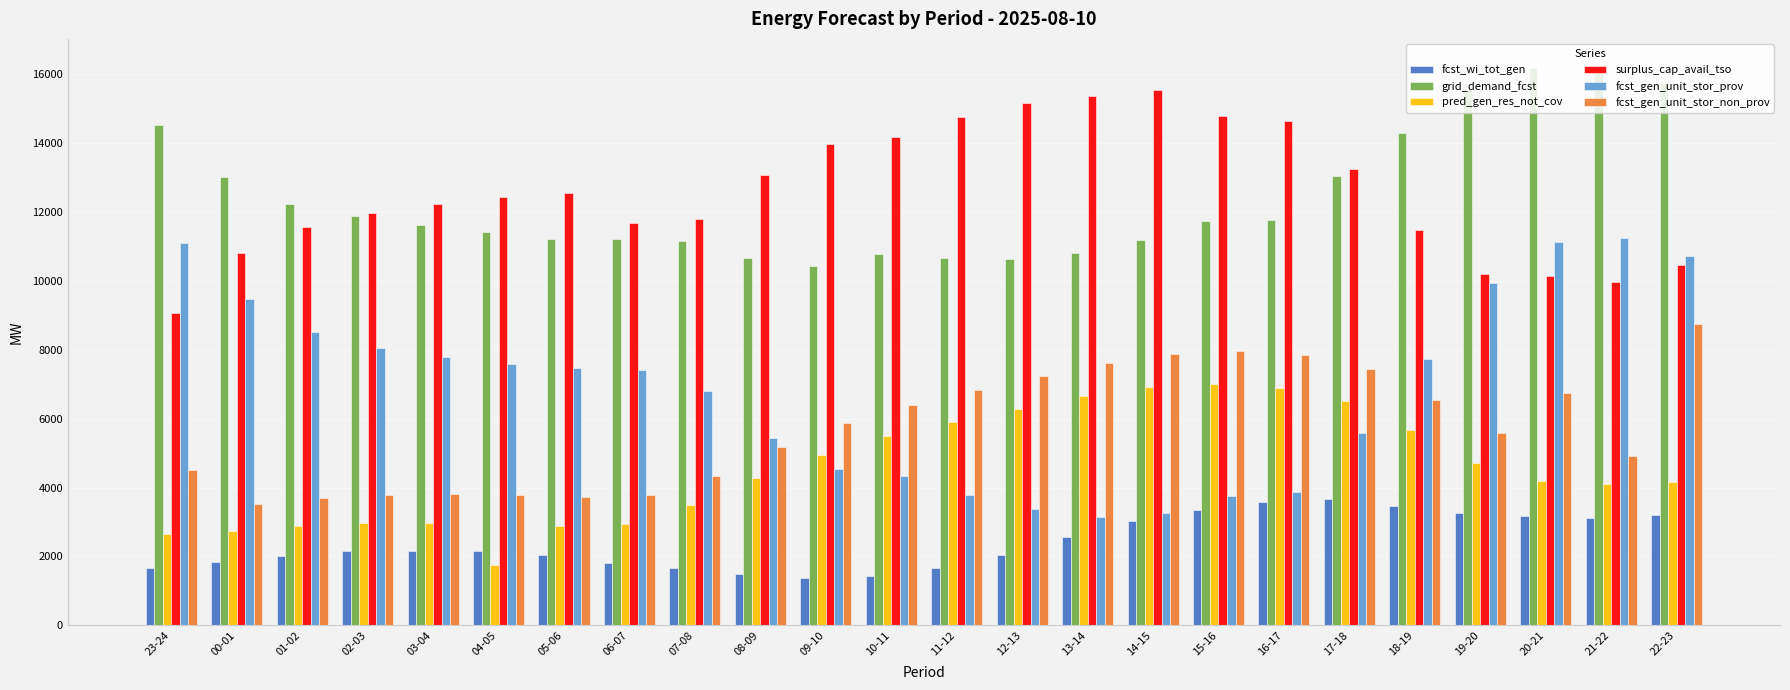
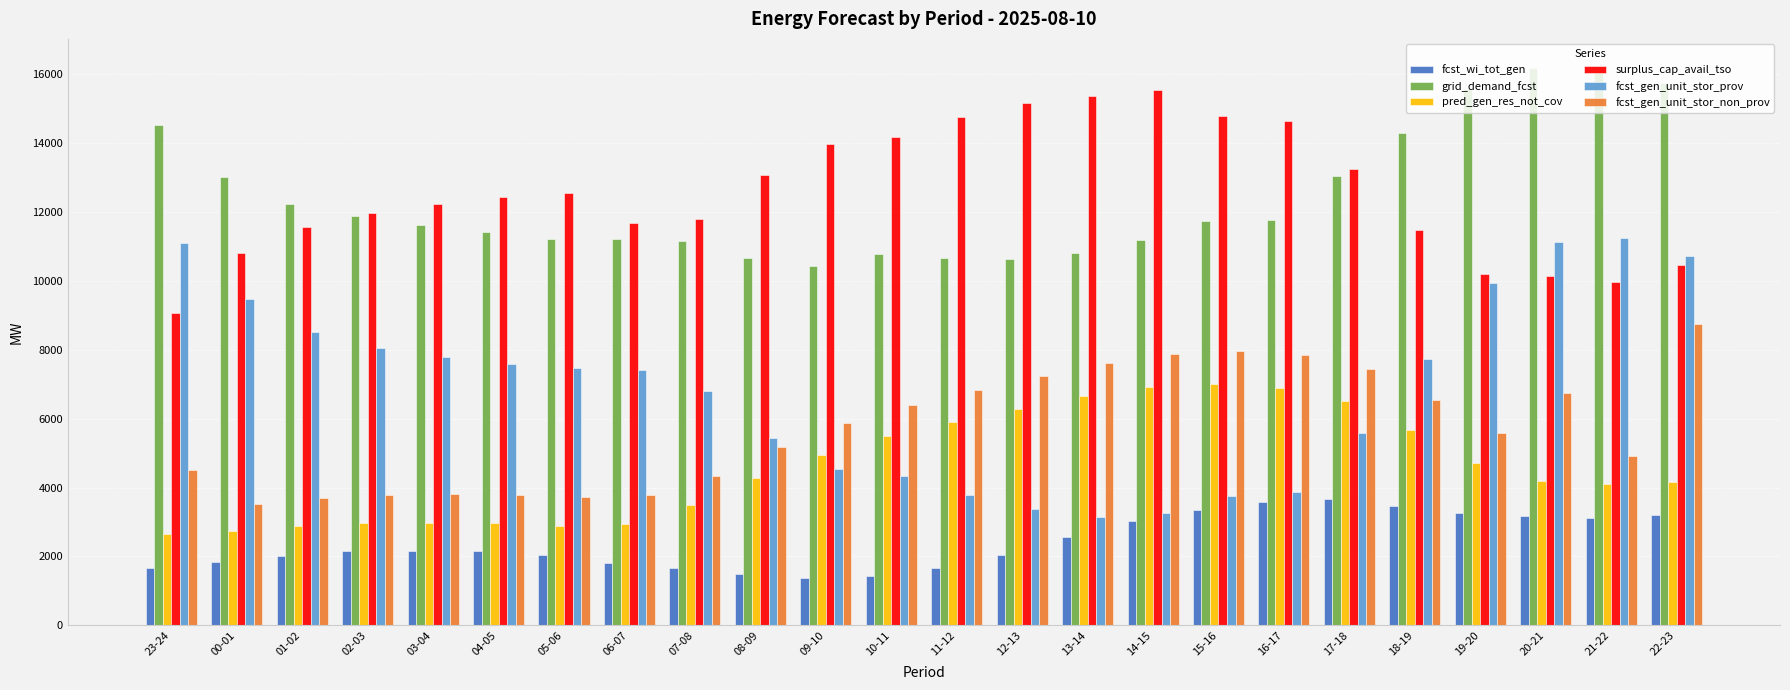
  {
    "grid_demand_fcst": {
      "23-24": 14500,
      "00-01": 13000,
      "01-02": 12200,
      "02-03": 11900,
      "03-04": 11600,
      "04-05": 11400,
      "05-06": 11200,
      "06-07": 11200,
      "07-08": 11200,
      "08-09": 10700,
      "09-10": 10400,
      "10-11": 10800,
      "11-12": 10700,
      "12-13": 10600,
      "13-14": 10800,
      "14-15": 11200,
      "15-16": 11700,
      "16-17": 11800,
      "17-18": 13000,
      "18-19": 14300
    },
    "pred_gen_res_not_cov": {
      "23-24": 2700,
      "00-01": 2700,
      "01-02": 2900,
      "02-03": 3000,
      "03-04": 3000,
-     "04-05": 1700,
+     "04-05": 3000,
      "05-06": 2900,
      "06-07": 2900,
      "07-08": 3500,
      "08-09": 4300,
      "09-10": 4900,
      "10-11": 5500,
      "11-12": 5900,
      "12-13": 6300,
      "13-14": 6600,
      "14-15": 6900,
      "15-16": 7000,
      "16-17": 6900,
      "17-18": 6500,
      "18-19": 5700,
      "19-20": 4700,
      "20-21": 4200,
      "21-22": 4100,
      "22-23": 4200
    },
    "surplus_cap_avail_tso": {
      "23-24": 9100,
      "00-01": 10800,
      "01-02": 11600,
      "02-03": 12000,
      "03-04": 12200,
      "04-05": 12400,
      "05-06": 12500,
      "06-07": 11700,
      "07-08": 11800,
      "08-09": 13100,
      "09-10": 14000,
      "10-11": 14200,
      "11-12": 14700,
      "12-13": 15100,
      "13-14": 15400,
      "14-15": 15500,
      "15-16": 14800,
      "16-17": 14600,
      "17-18": 13200,
      "18-19": 11500,
      "19-20": 10200,
      "20-21": 10100,
      "21-22": 10000,
      "22-23": 10400
    },
    "fcst_gen_unit_stor_non_prov": {
      "23-24": 4500,
      "00-01": 3500,
      "01-02": 3700,
      "02-03": 3800,
      "03-04": 3800,
      "04-05": 3800,
      "05-06": 3700,
      "06-07": 3800,
      "07-08": 4300,
      "08-09": 5200,
      "09-10": 5900,
      "10-11": 6400,
      "11-12": 6800,
      "12-13": 7200,
      "13-14": 7600,
      "14-15": 7900,
      "15-16": 8000,
      "16-17": 7800,
      "17-18": 7400,
      "18-19": 6600,
      "19-20": 5600,
      "20-21": 6800,
      "21-22": 4900,
      "22-23": 8700
    }
  }
